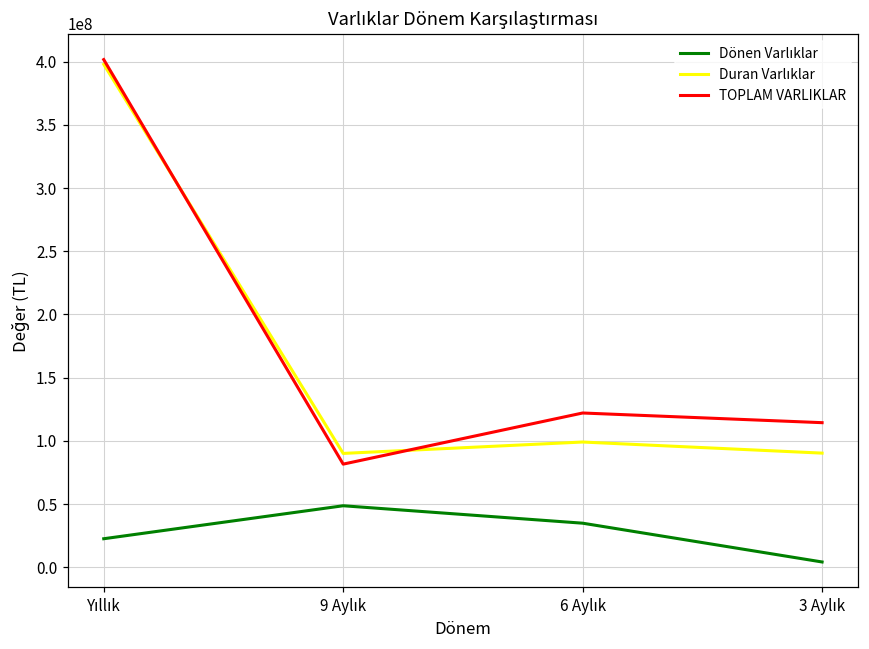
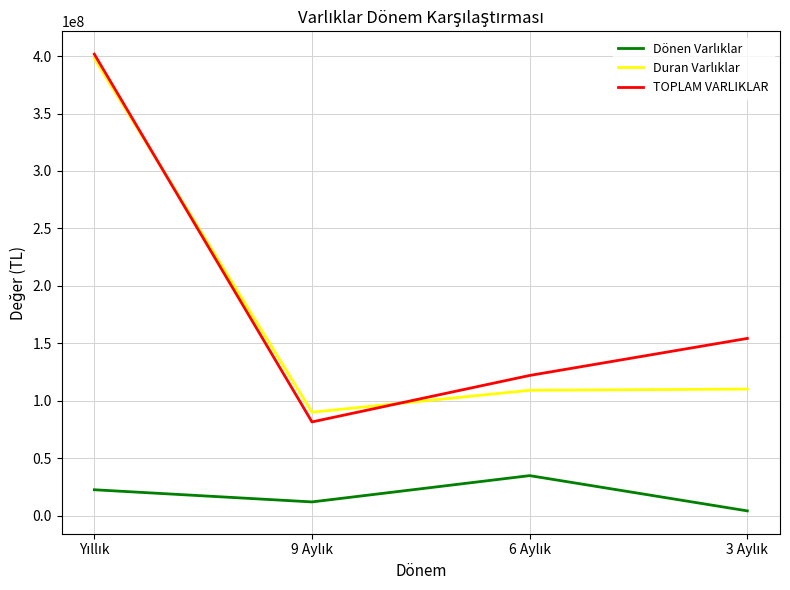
  {
    "Dönen Varlıklar": {
      "Yıllık": 23000000,
-     "9 Aylık": 49000000,
+     "9 Aylık": 12000000,
      "6 Aylık": 35000000,
      "3 Aylık": 4000000
    },
    "Duran Varlıklar": {
      "Yıllık": 398000000,
      "9 Aylık": 90000000,
-     "6 Aylık": 99000000,
-     "3 Aylık": 90000000
+     "6 Aylık": 109000000,
+     "3 Aylık": 110000000
    },
    "TOPLAM VARLIKLAR": {
      "Yıllık": 402000000,
      "9 Aylık": 82000000,
      "6 Aylık": 122000000,
-     "3 Aylık": 114000000
+     "3 Aylık": 154000000
    }
  }
